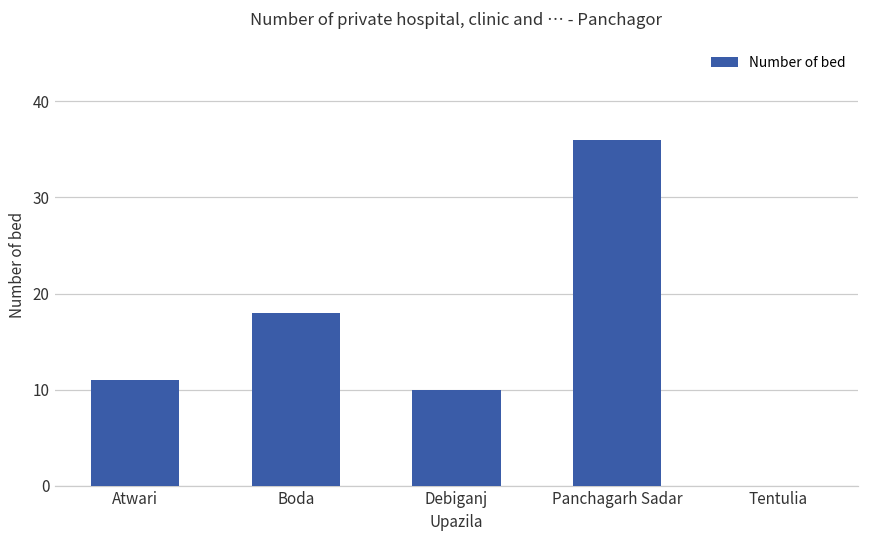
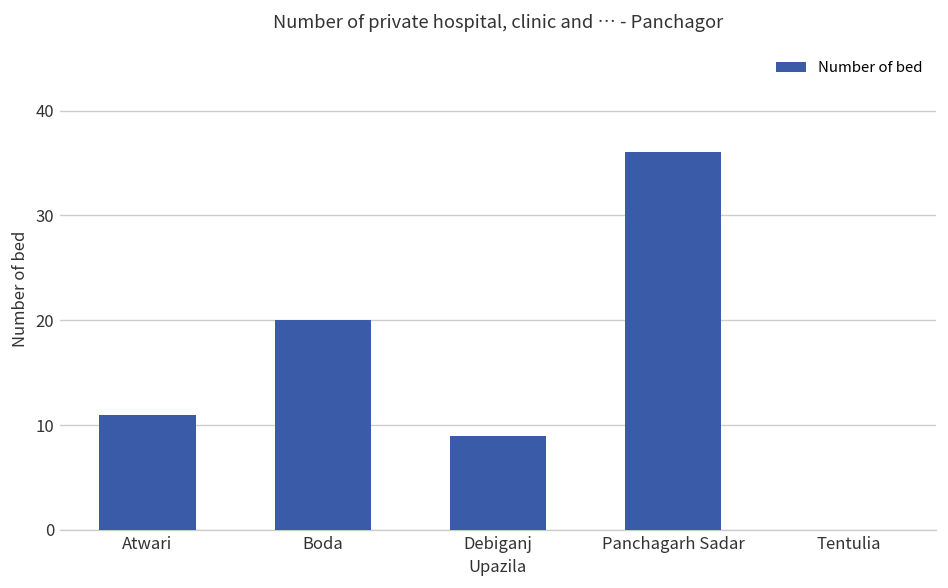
  {
    "Atwari": 11,
-   "Boda": 18,
-   "Debiganj": 10,
+   "Boda": 20,
+   "Debiganj": 9,
    "Panchagarh Sadar": 36,
    "Tentulia": 0
  }
